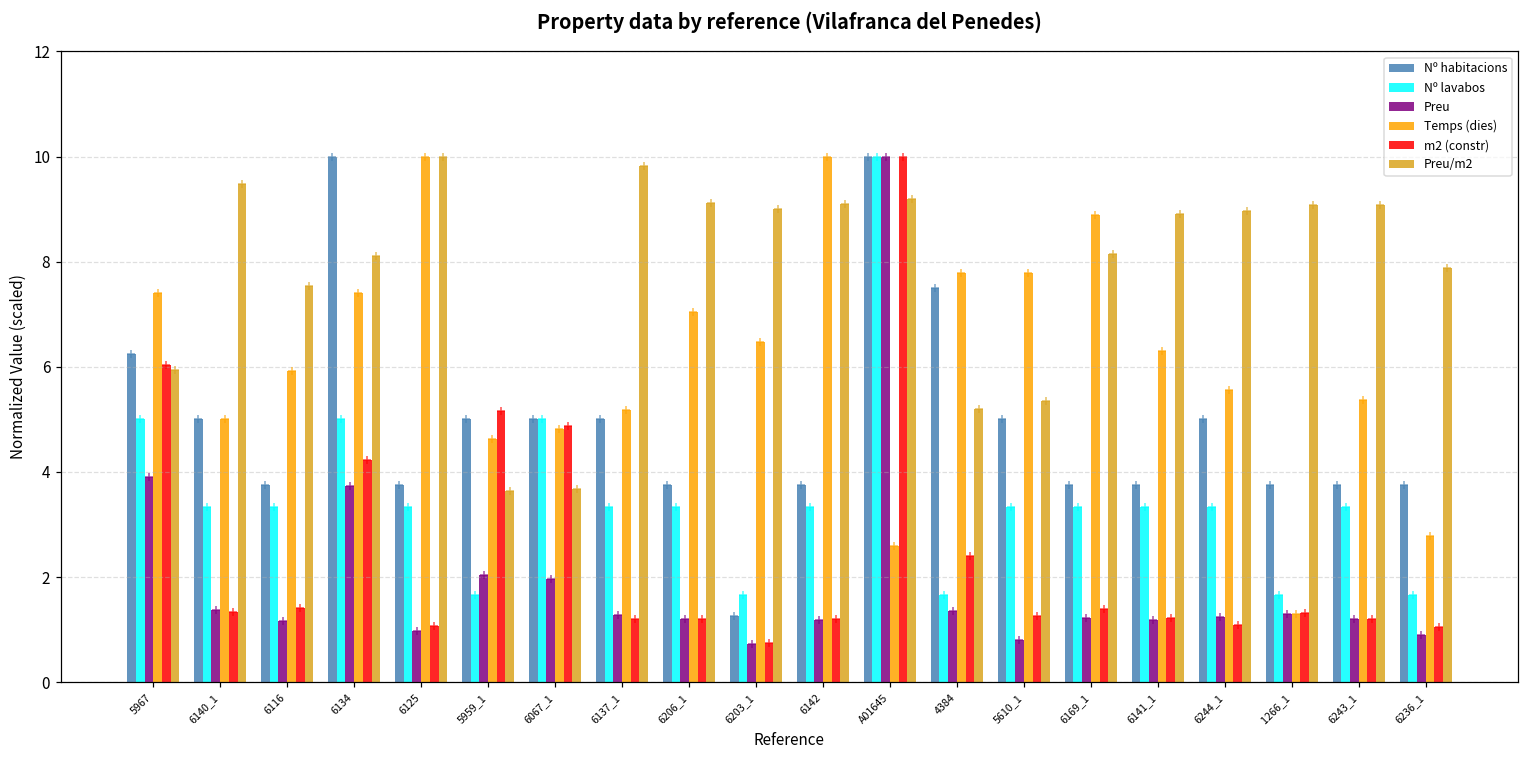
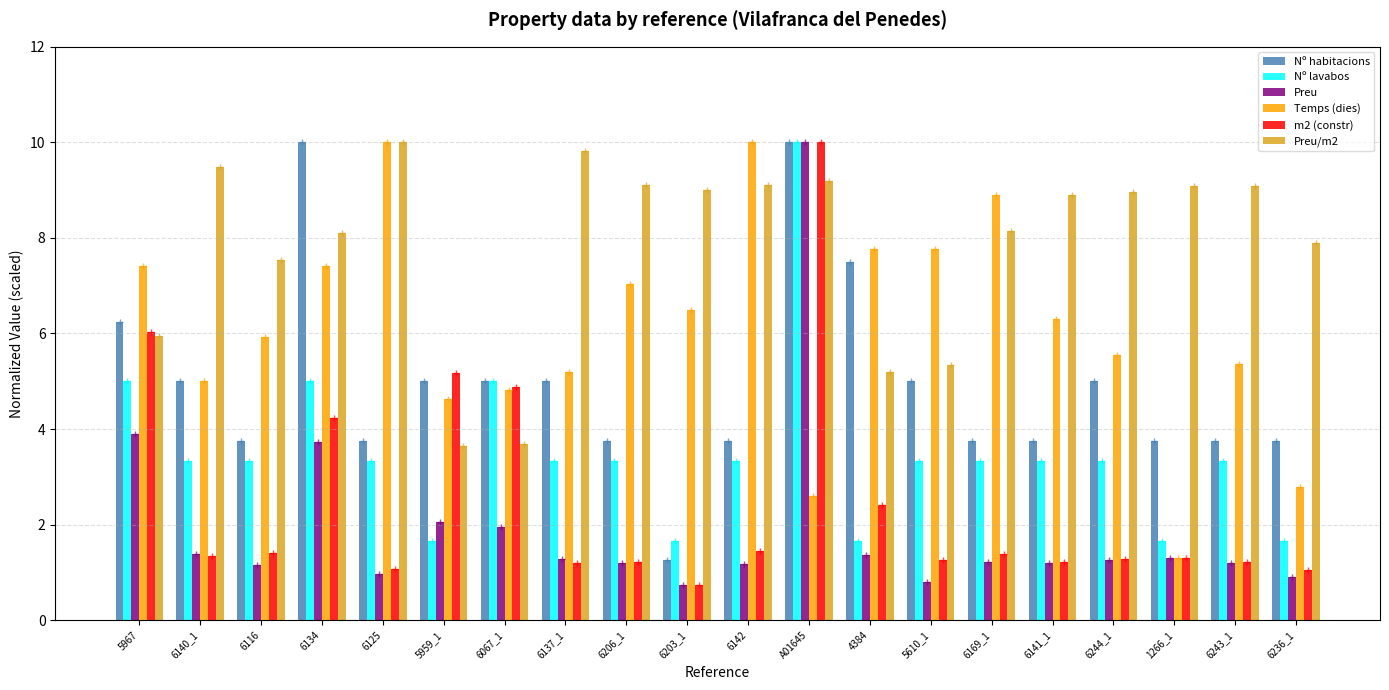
  {
    "m2 (constr)": {
      "5967": 6.0,
      "6140_1": 1.3,
      "6116": 1.4,
      "6134": 4.2,
      "6125": 1.1,
      "5959_1": 5.2,
      "6067_1": 4.9,
      "6137_1": 1.2,
      "6206_1": 1.2,
      "6203_1": 0.7,
-     "6142": 1.2,
+     "6142": 1.5,
      "A01645": 10.0,
      "4384": 2.4,
      "5610_1": 1.3,
      "6169_1": 1.4,
      "6141_1": 1.2,
-     "6244_1": 1.1,
+     "6244_1": 1.3,
      "1266_1": 1.3,
      "6243_1": 1.2,
      "6236_1": 1.0
    }
  }
